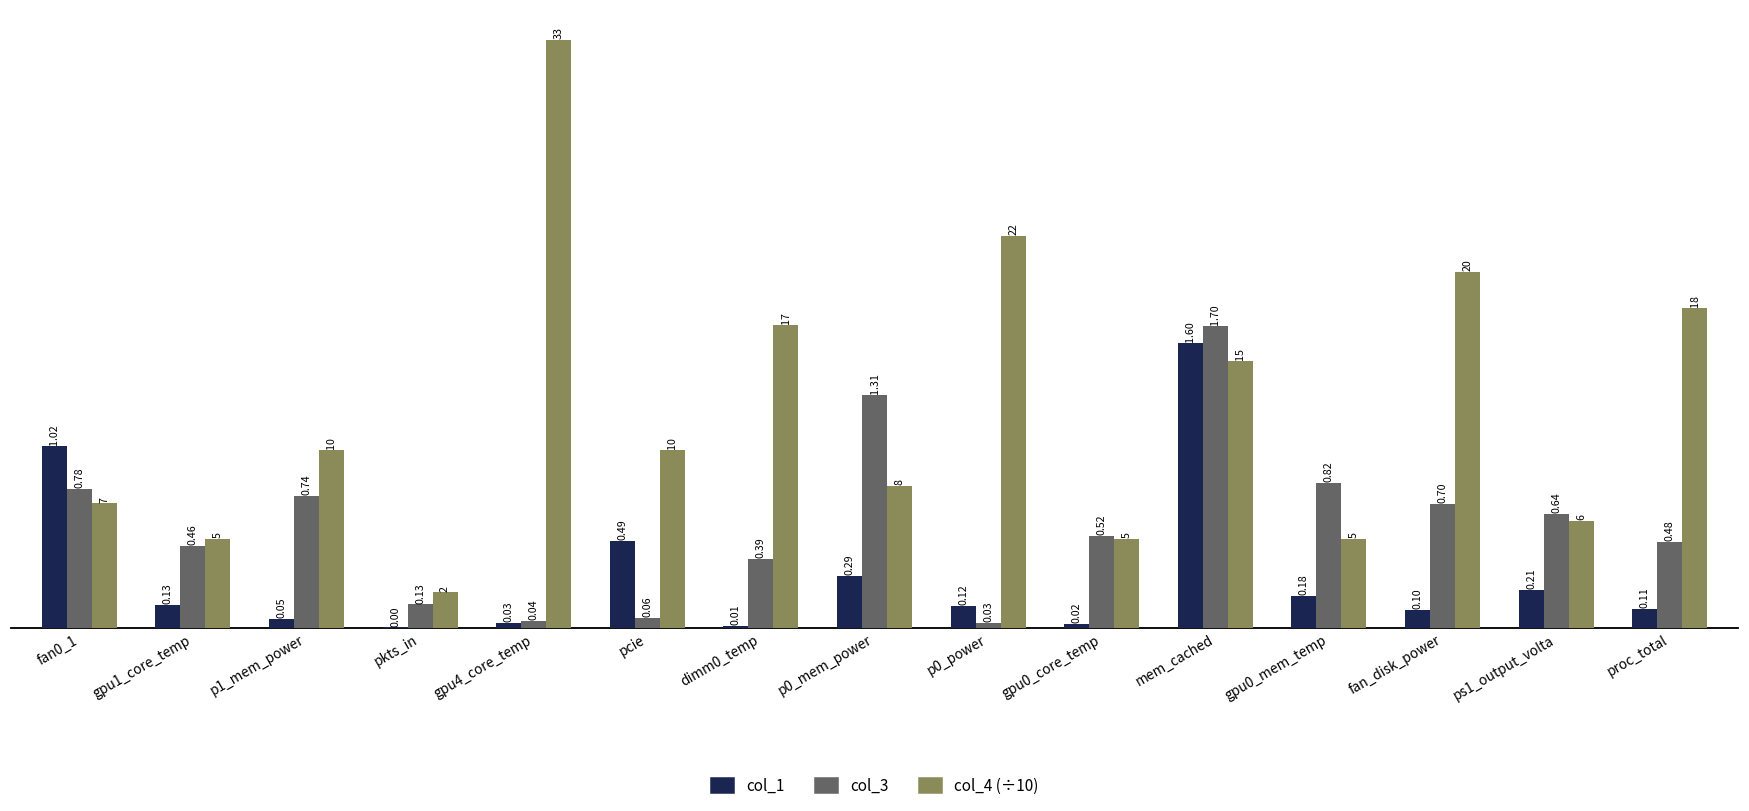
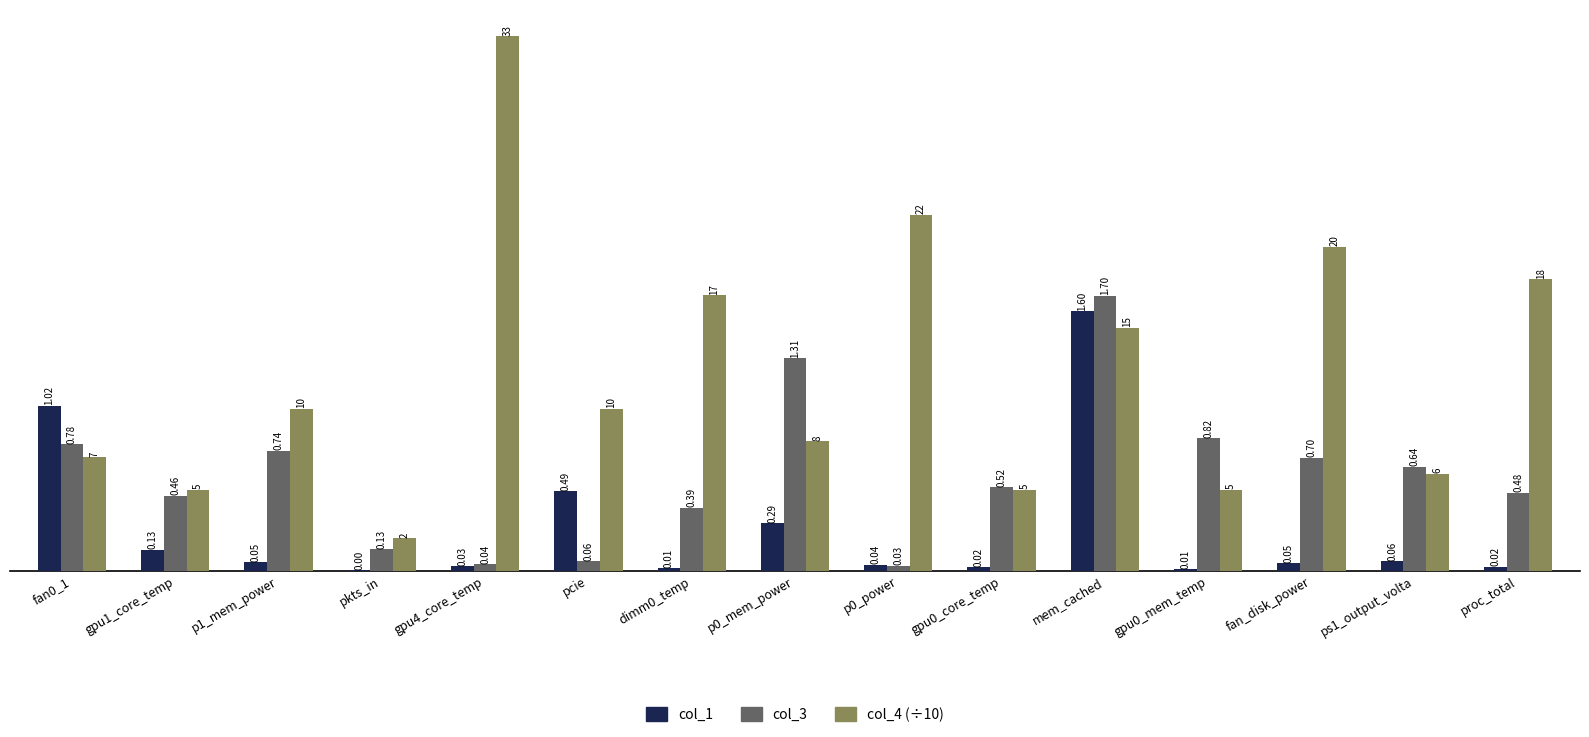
  {
    "col_1": {
      "fan0_1": 1.02,
      "gpu1_core_temp": 0.13,
      "p1_mem_power": 0.05,
      "pkts_in": 0.00,
      "gpu4_core_temp": 0.03,
      "pcie": 0.49,
      "dimm0_temp": 0.01,
      "p0_mem_power": 0.29,
-     "p0_power": 0.12,
+     "p0_power": 0.04,
      "gpu0_core_temp": 0.02,
      "mem_cached": 1.60,
-     "gpu0_mem_temp": 0.18,
-     "fan_disk_power": 0.10,
-     "ps1_output_volta": 0.21,
-     "proc_total": 0.11
+     "gpu0_mem_temp": 0.01,
+     "fan_disk_power": 0.05,
+     "ps1_output_volta": 0.06,
+     "proc_total": 0.02
    }
  }
